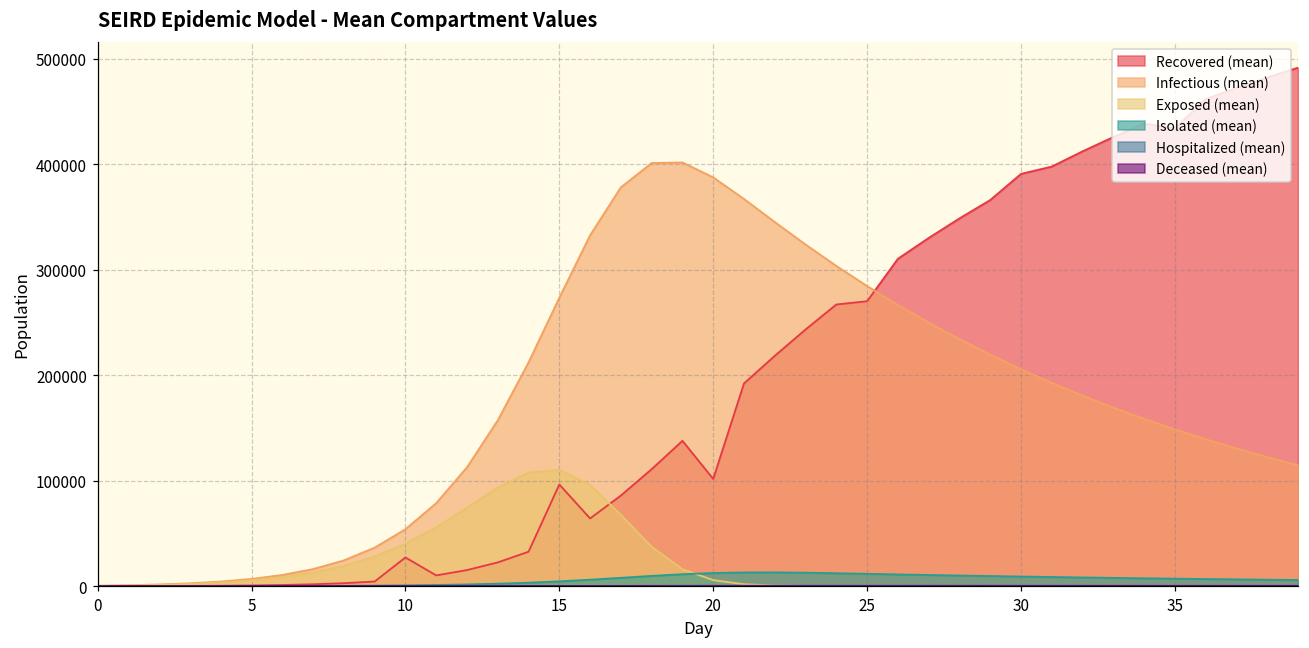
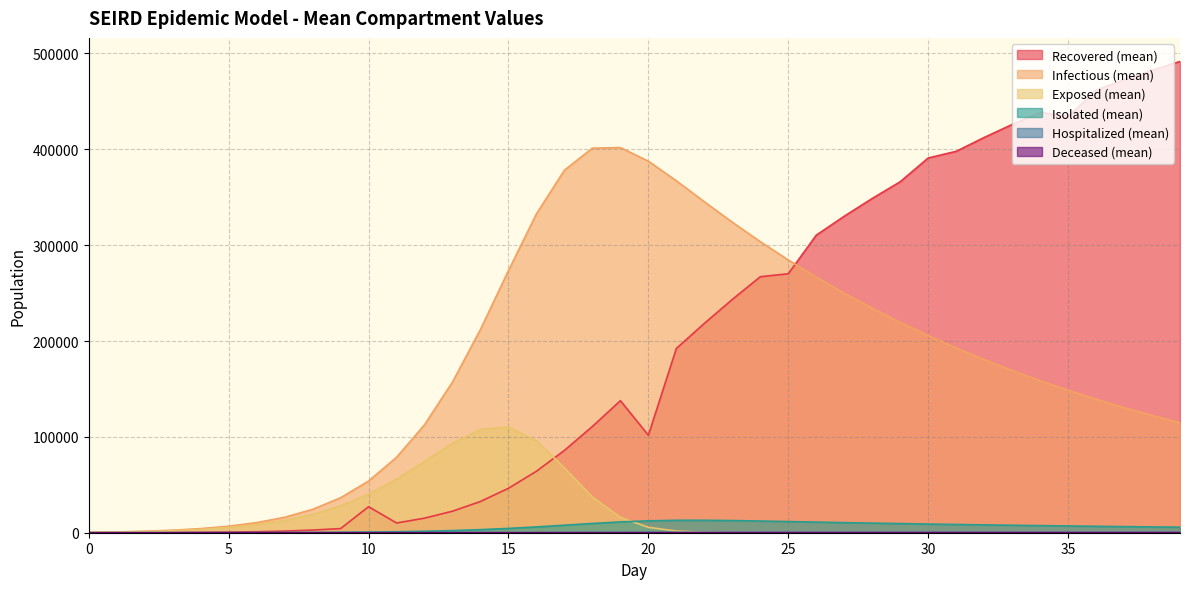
  {
    "Recovered (mean)": {
      "10": 30000,
-     "15": 100000,
+     "15": 50000,
      "20": 100000,
      "25": 270000,
      "30": 390000
    }
  }
